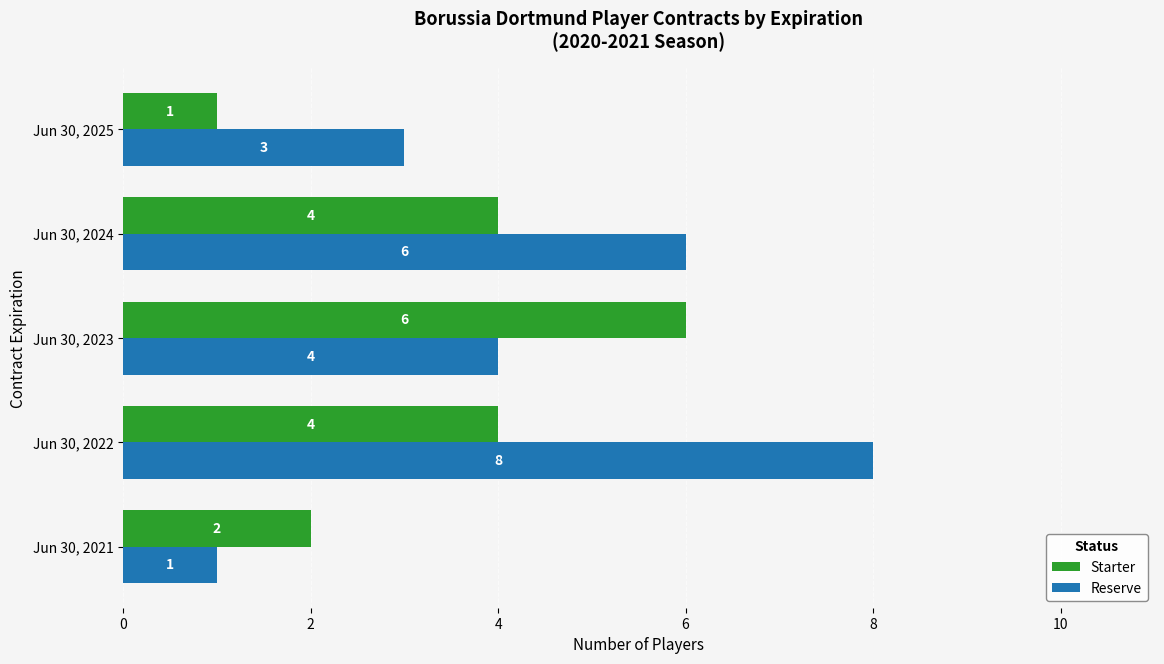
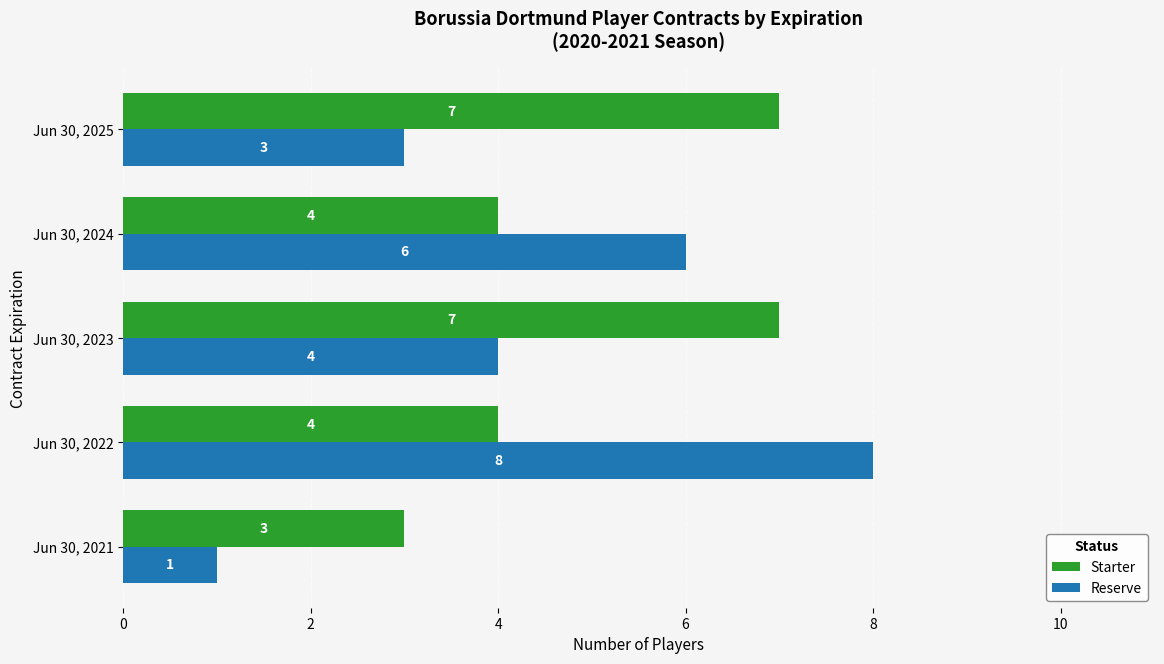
  {
    "Starter": {
-     "Jun 30, 2025": 1,
+     "Jun 30, 2025": 7,
      "Jun 30, 2024": 4,
-     "Jun 30, 2023": 6,
+     "Jun 30, 2023": 7,
      "Jun 30, 2022": 4,
-     "Jun 30, 2021": 2
+     "Jun 30, 2021": 3
    },
    "Reserve": {
      "Jun 30, 2025": 3,
      "Jun 30, 2024": 6,
      "Jun 30, 2023": 4,
      "Jun 30, 2022": 8,
      "Jun 30, 2021": 1
    }
  }
